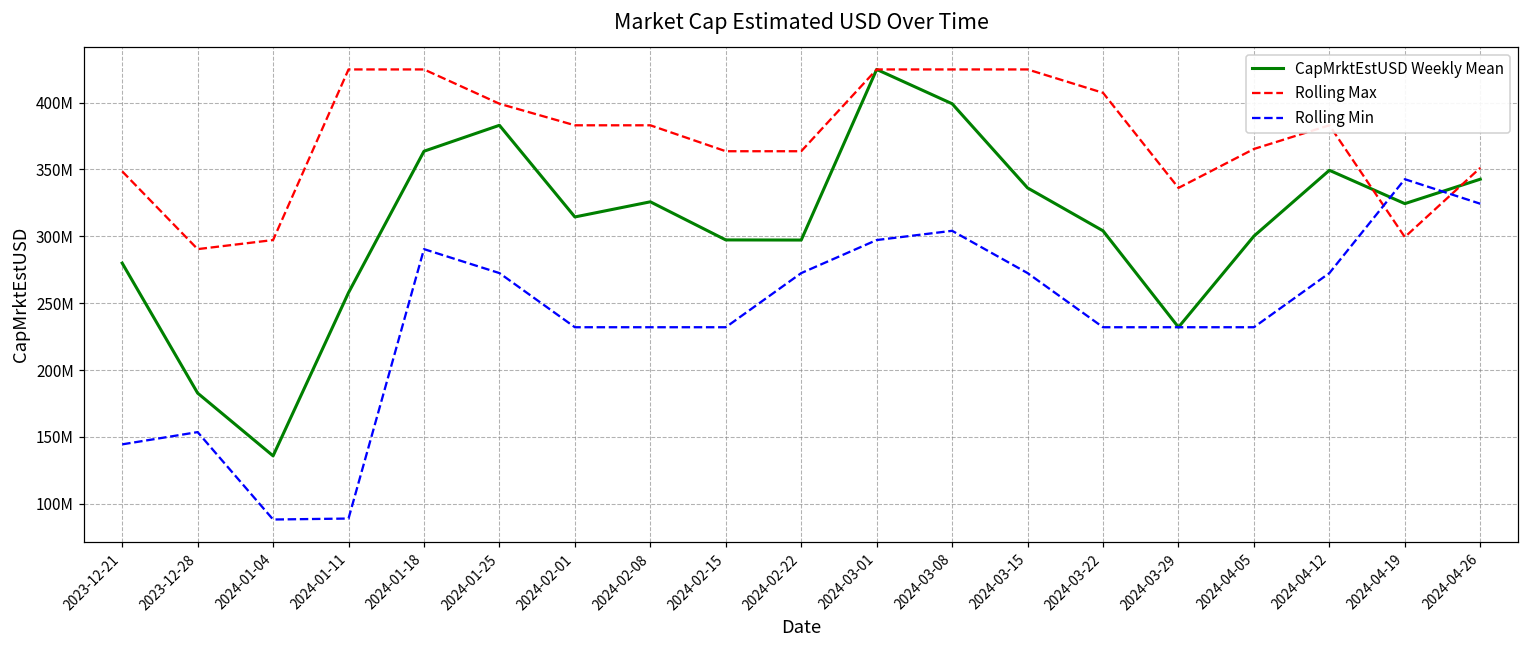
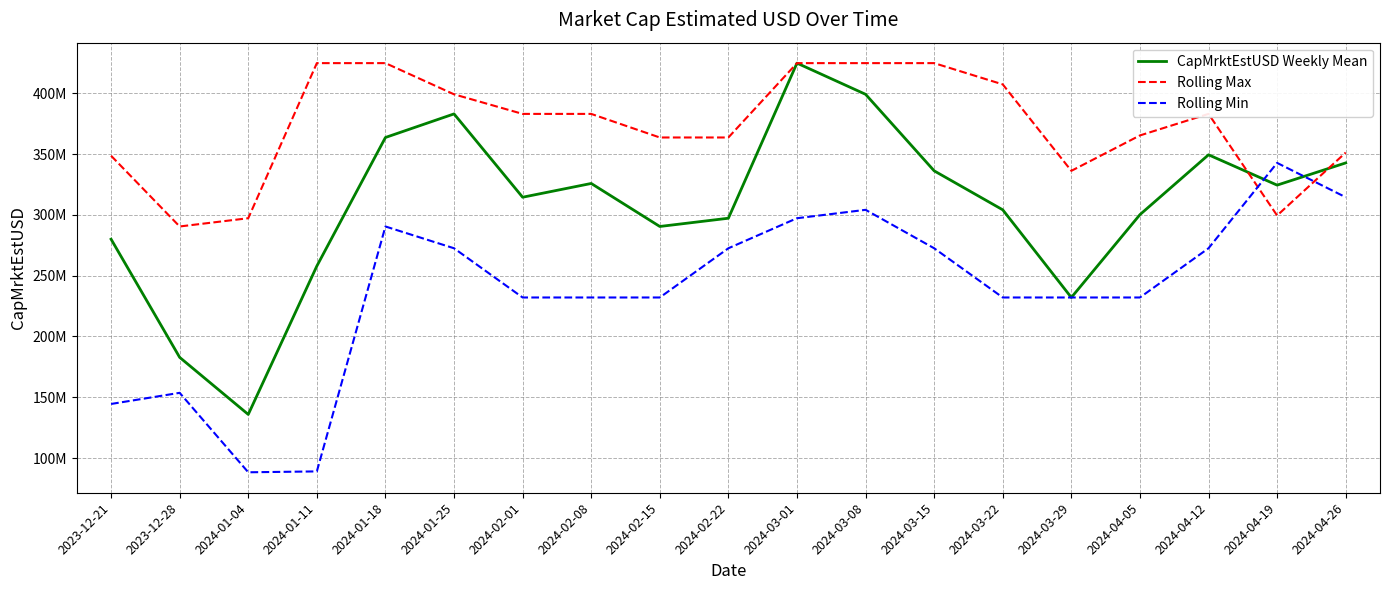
  {
    "CapMrktEstUSD Weekly Mean": {
      "2023-12-21": 280000000,
      "2023-12-28": 183000000,
      "2024-01-04": 136000000,
      "2024-01-11": 258000000,
      "2024-01-18": 364000000,
      "2024-01-25": 383000000,
      "2024-02-01": 314000000,
      "2024-02-08": 326000000,
-     "2024-02-15": 297000000,
+     "2024-02-15": 290000000,
      "2024-02-22": 297000000,
      "2024-03-08": 399000000,
      "2024-03-15": 336000000,
      "2024-03-22": 304000000,
      "2024-04-05": 300000000,
      "2024-04-12": 349000000,
      "2024-04-19": 324000000,
      "2024-04-26": 343000000
    },
    "Rolling Max": {
      "2023-12-21": 349000000,
      "2023-12-28": 290000000,
      "2024-01-04": 297000000,
      "2024-01-11": 425000000,
      "2024-01-18": 425000000,
      "2024-01-25": 399000000,
      "2024-02-01": 383000000,
      "2024-02-08": 383000000,
      "2024-02-15": 364000000,
      "2024-02-22": 364000000,
      "2024-03-08": 425000000,
      "2024-03-15": 425000000,
      "2024-03-22": 407000000,
      "2024-03-29": 336000000,
      "2024-04-05": 365000000,
      "2024-04-19": 299000000,
      "2024-04-26": 351000000
    },
    "Rolling Min": {
      "2023-12-21": 144000000,
      "2023-12-28": 154000000,
      "2024-01-04": 88000000,
      "2024-01-11": 89000000,
      "2024-01-18": 290000000,
      "2024-01-25": 273000000,
      "2024-02-01": 232000000,
      "2024-02-08": 232000000,
      "2024-02-15": 232000000,
      "2024-02-22": 273000000,
      "2024-03-01": 297000000,
      "2024-03-08": 304000000,
      "2024-03-15": 273000000,
      "2024-03-22": 232000000,
      "2024-04-05": 232000000,
      "2024-04-12": 273000000,
      "2024-04-19": 343000000,
-     "2024-04-26": 324000000
+     "2024-04-26": 314000000
    }
  }
